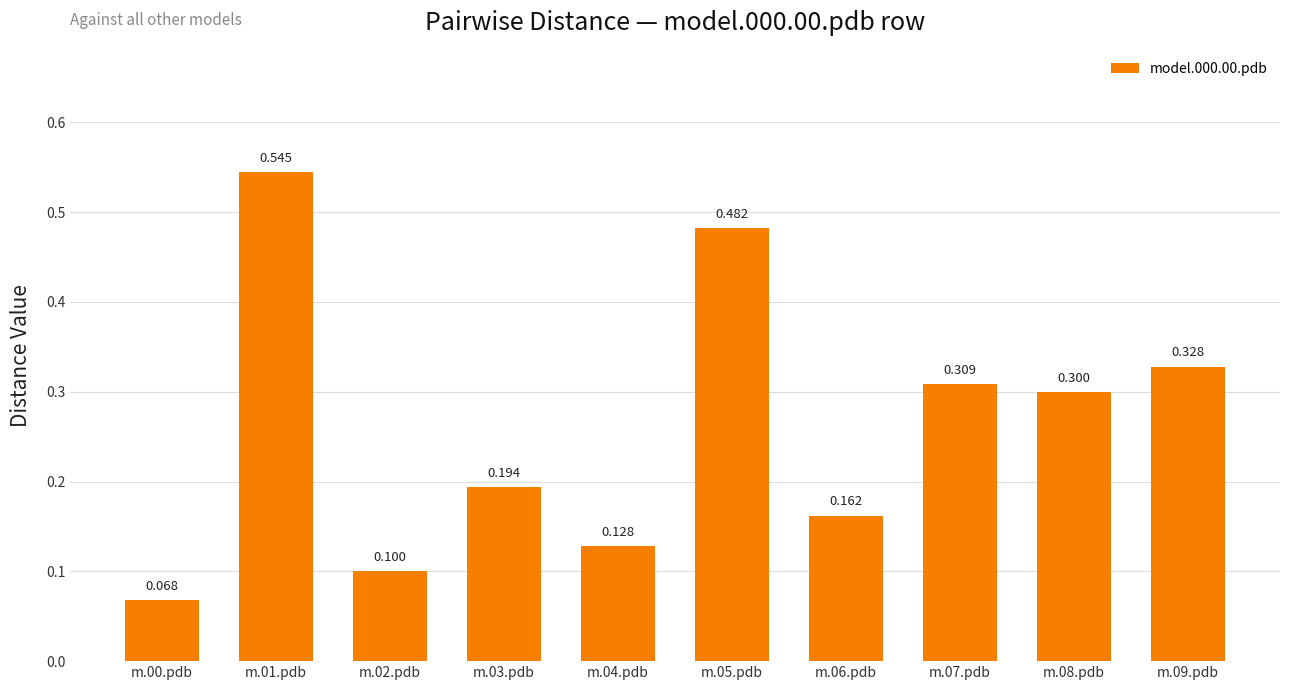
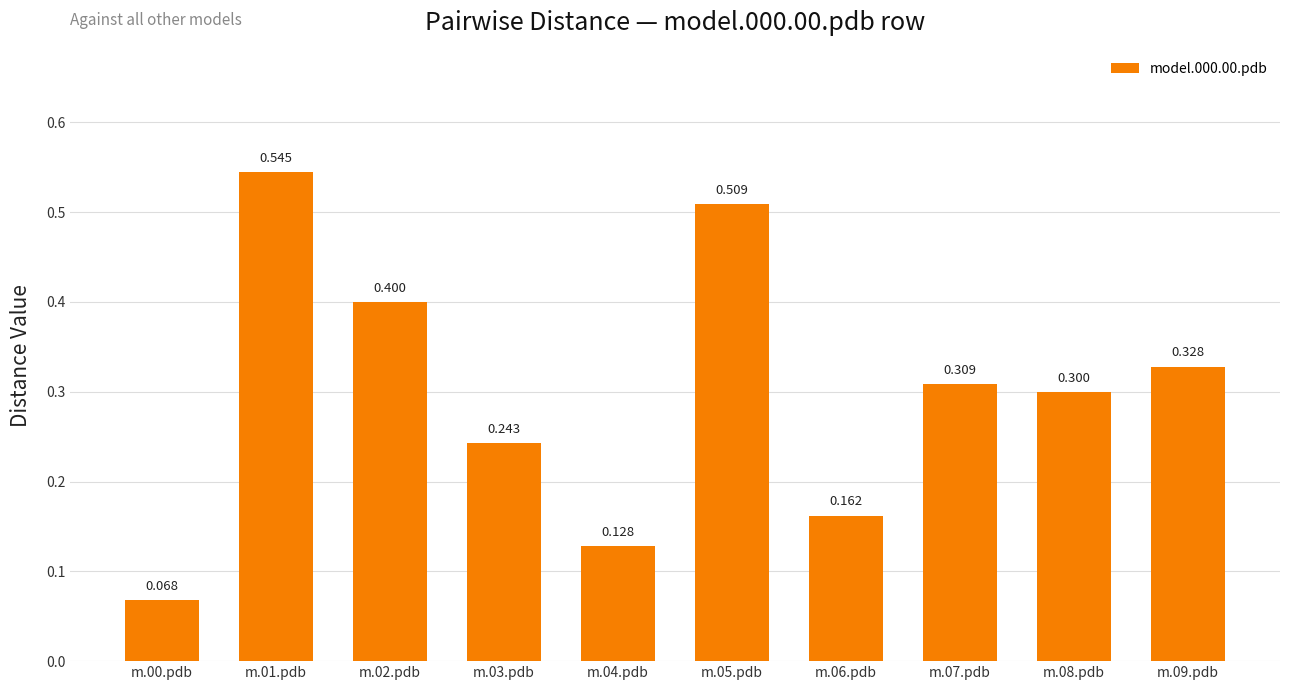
  {
    "m.00.pdb": 0.068,
    "m.01.pdb": 0.545,
-   "m.02.pdb": 0.100,
-   "m.03.pdb": 0.194,
+   "m.02.pdb": 0.400,
+   "m.03.pdb": 0.243,
    "m.04.pdb": 0.128,
-   "m.05.pdb": 0.482,
+   "m.05.pdb": 0.509,
    "m.06.pdb": 0.162,
    "m.07.pdb": 0.309,
    "m.08.pdb": 0.300,
    "m.09.pdb": 0.328
  }
